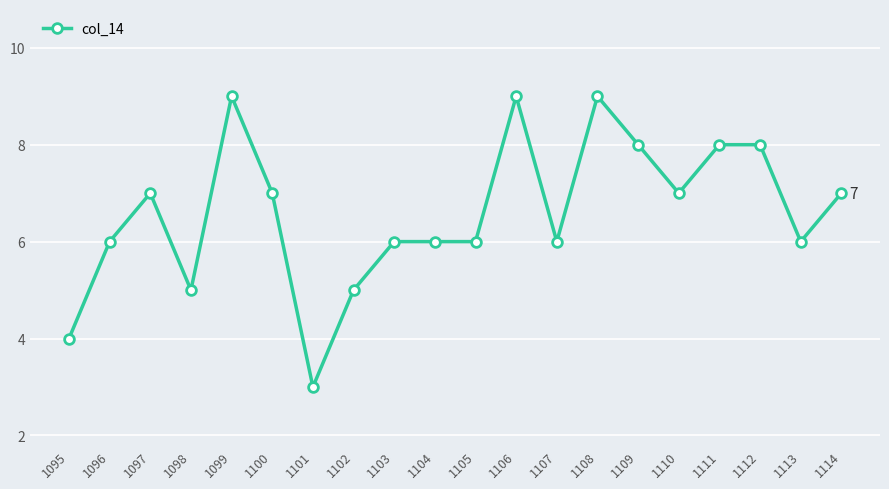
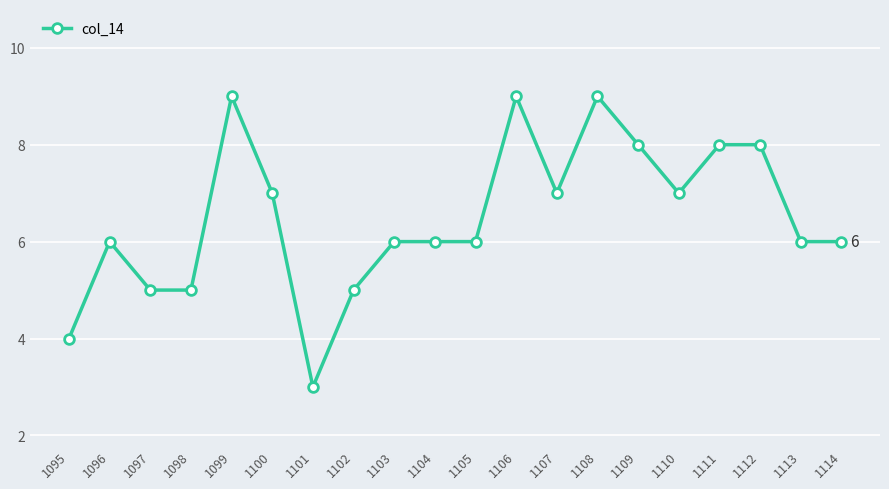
  {
-   "1097": 7,
-   "1107": 6,
-   "1114": 7
+   "1097": 5,
+   "1107": 7,
+   "1114": 6
  }
